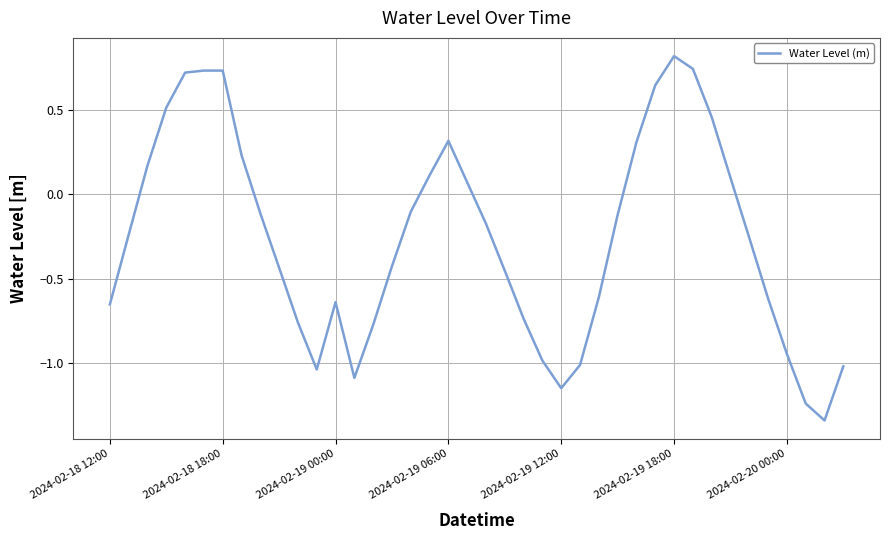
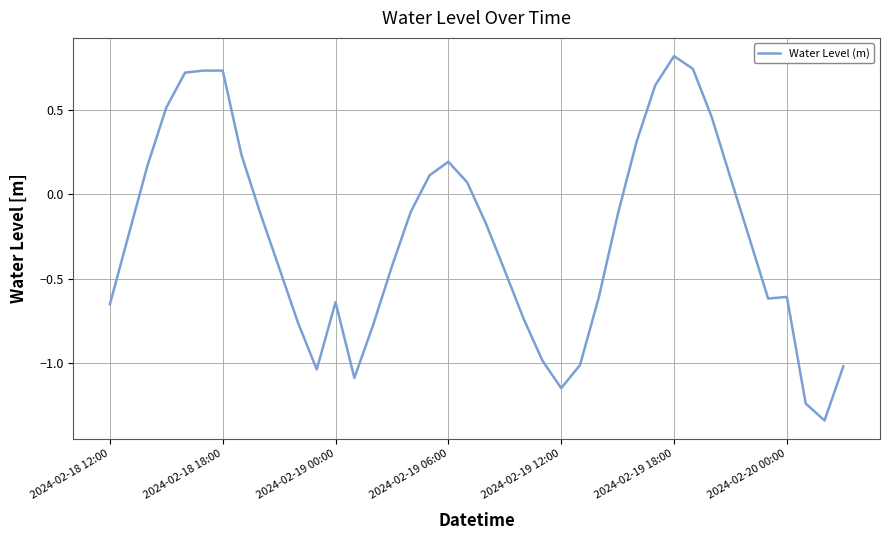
  {
    "2024-02-18 12:00": -0.65,
    "2024-02-18 18:00": 0.73,
    "2024-02-19 00:00": -0.64,
-   "2024-02-19 06:00": 0.32,
+   "2024-02-19 06:00": 0.19,
    "2024-02-19 12:00": -1.15,
    "2024-02-19 18:00": 0.82,
-   "2024-02-20 00:00": -0.95
+   "2024-02-20 00:00": -0.61
  }
